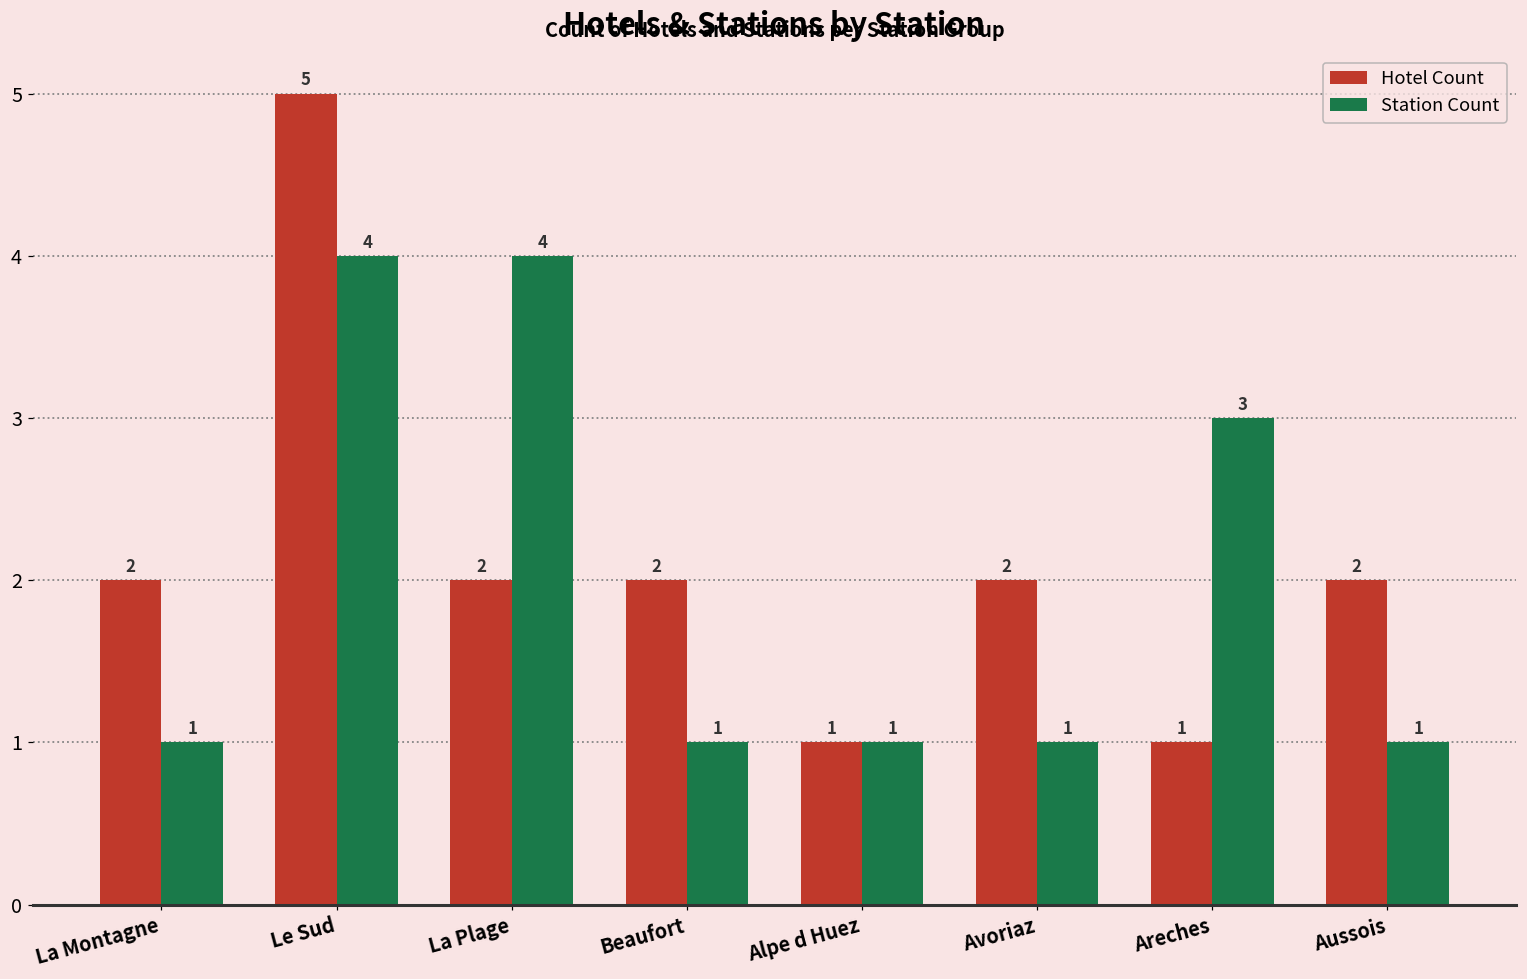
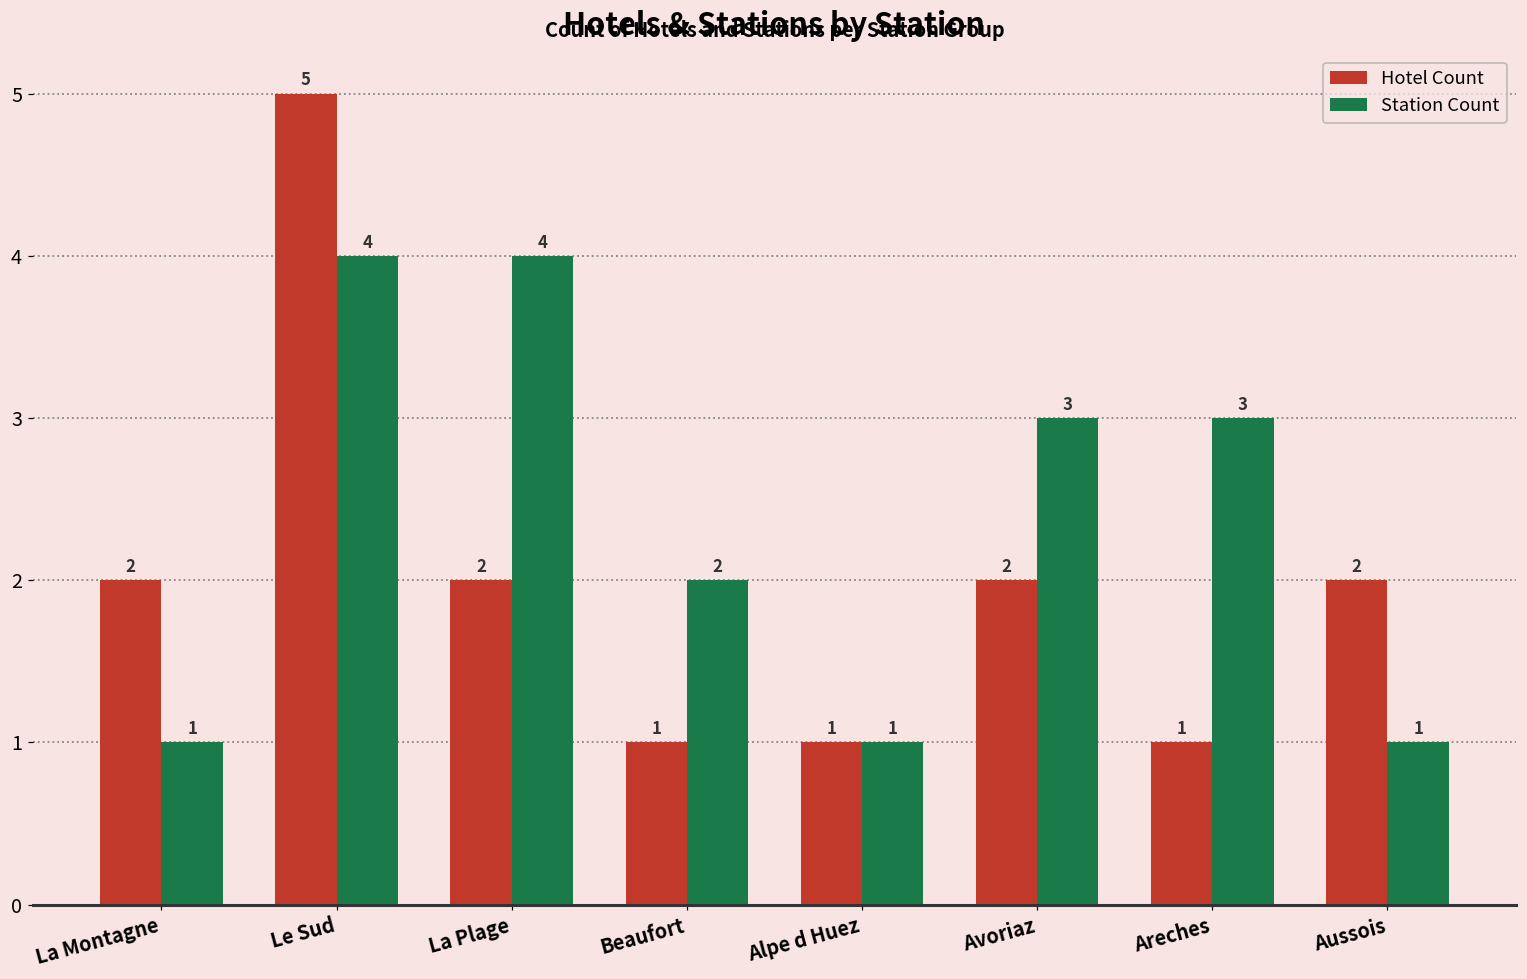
  {
    "Hotel Count": {
      "La Montagne": 2,
      "Le Sud": 5,
      "La Plage": 2,
-     "Beaufort": 2,
+     "Beaufort": 1,
      "Alpe d Huez": 1,
      "Avoriaz": 2,
      "Areches": 1,
      "Aussois": 2
    },
    "Station Count": {
      "La Montagne": 1,
      "Le Sud": 4,
      "La Plage": 4,
-     "Beaufort": 1,
+     "Beaufort": 2,
      "Alpe d Huez": 1,
-     "Avoriaz": 1,
+     "Avoriaz": 3,
      "Areches": 3,
      "Aussois": 1
    }
  }
